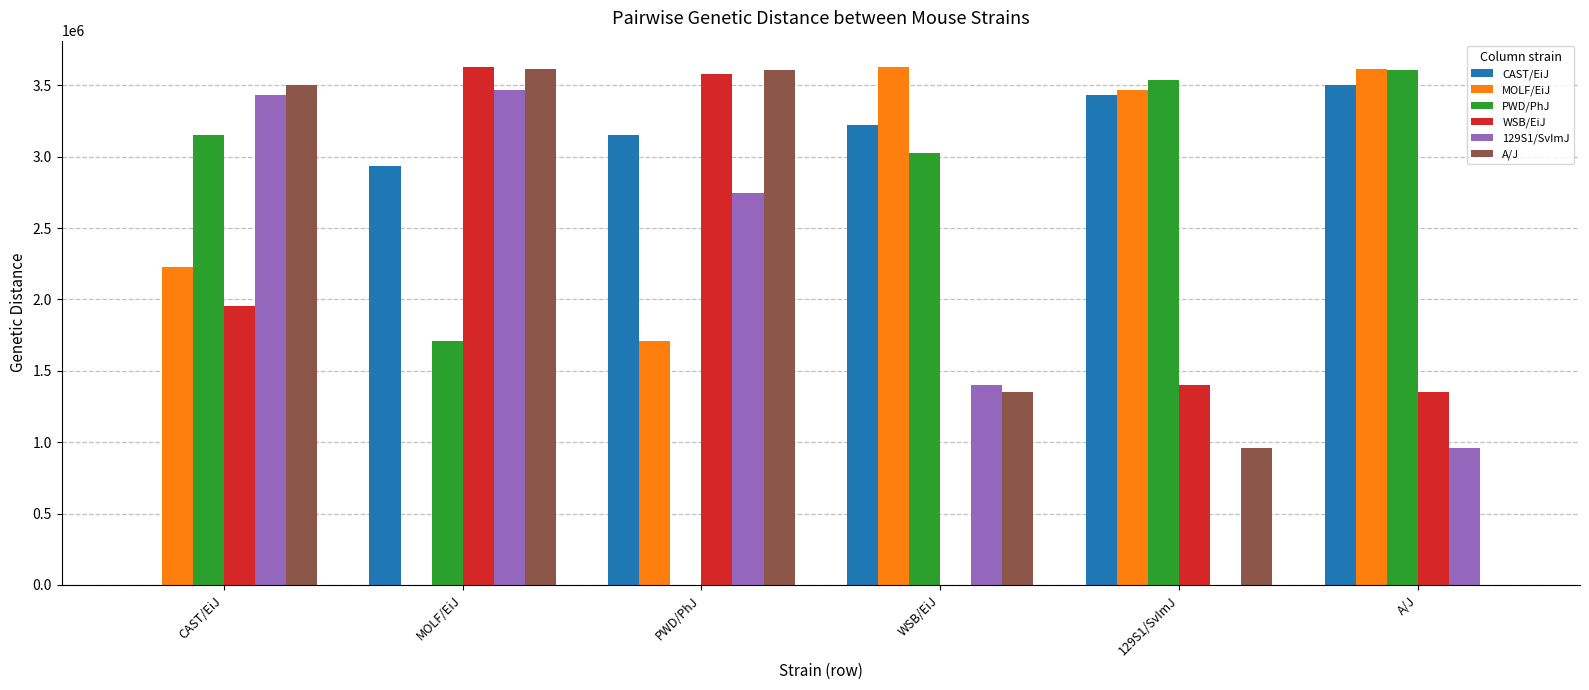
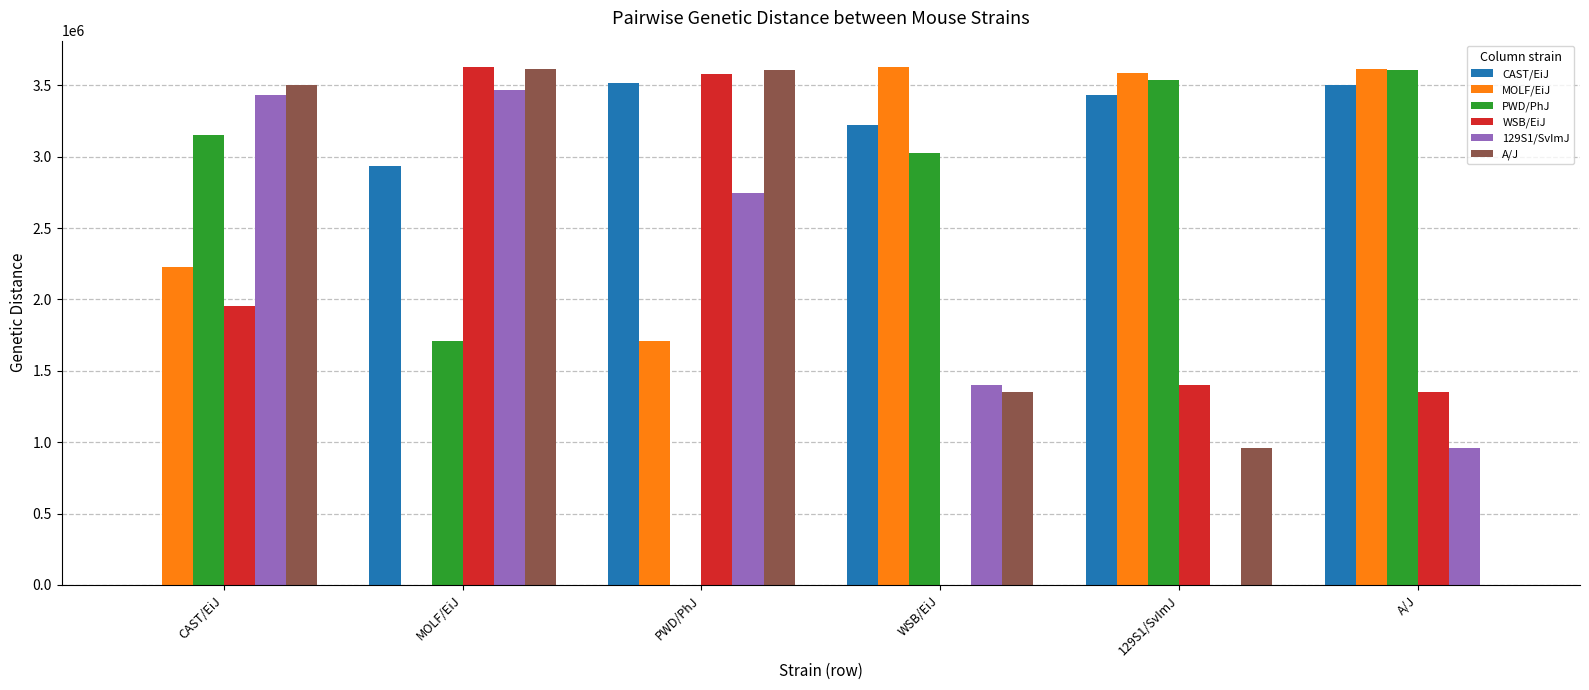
  {
    "CAST/EiJ": {
      "CAST/EiJ": 0,
      "MOLF/EiJ": 2930000,
-     "PWD/PhJ": 3150000,
+     "PWD/PhJ": 3520000,
      "WSB/EiJ": 3220000,
      "129S1/SvImJ": 3430000,
      "A/J": 3510000
    },
    "MOLF/EiJ": {
      "CAST/EiJ": 2220000,
      "MOLF/EiJ": 0,
      "PWD/PhJ": 1710000,
      "WSB/EiJ": 3630000,
-     "129S1/SvImJ": 3470000,
+     "129S1/SvImJ": 3580000,
      "A/J": 3610000
    },
    "PWD/PhJ": {
      "CAST/EiJ": 3150000,
      "MOLF/EiJ": 1710000,
      "PWD/PhJ": 0,
      "WSB/EiJ": 3030000,
      "129S1/SvImJ": 3540000,
      "A/J": 3610000
    },
    "WSB/EiJ": {
      "CAST/EiJ": 1950000,
      "MOLF/EiJ": 3630000,
      "PWD/PhJ": 3580000,
      "WSB/EiJ": 0,
      "129S1/SvImJ": 1400000,
      "A/J": 1350000
    },
    "129S1/SvImJ": {
      "CAST/EiJ": 3430000,
      "MOLF/EiJ": 3470000,
      "PWD/PhJ": 2750000,
      "WSB/EiJ": 1400000,
      "129S1/SvImJ": 0,
      "A/J": 960000
    },
    "A/J": {
      "CAST/EiJ": 3510000,
      "MOLF/EiJ": 3610000,
      "PWD/PhJ": 3610000,
      "WSB/EiJ": 1350000,
      "129S1/SvImJ": 960000,
      "A/J": 0
    }
  }
